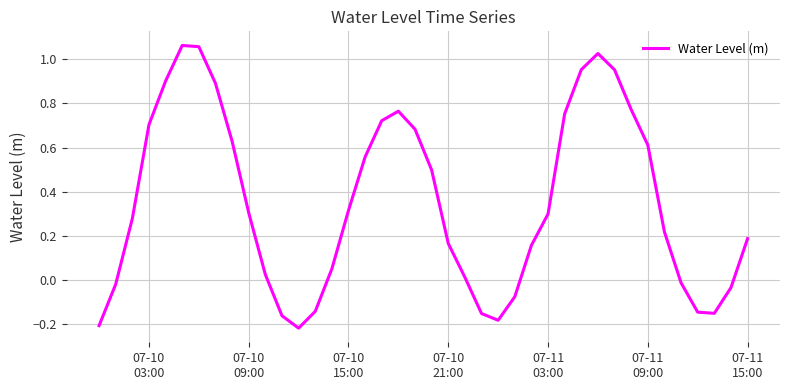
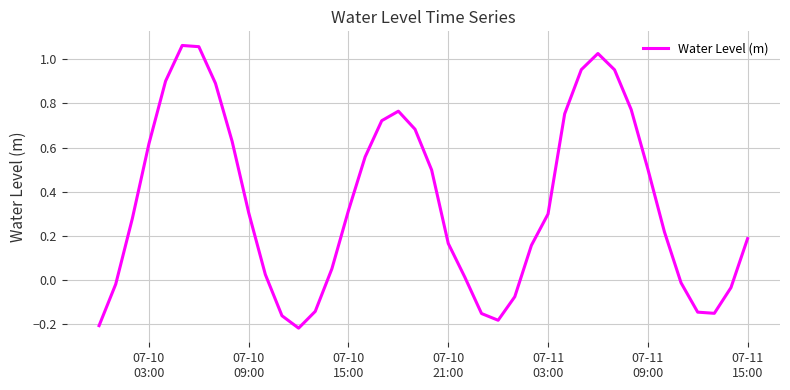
  {
-   "07-10 03:00": 0.70,
+   "07-10 03:00": 0.62,
    "07-10 09:00": 0.30,
    "07-10 15:00": 0.32,
    "07-10 21:00": 0.17,
    "07-11 03:00": 0.30,
-   "07-11 09:00": 0.61,
+   "07-11 09:00": 0.50,
    "07-11 15:00": 0.19
  }
